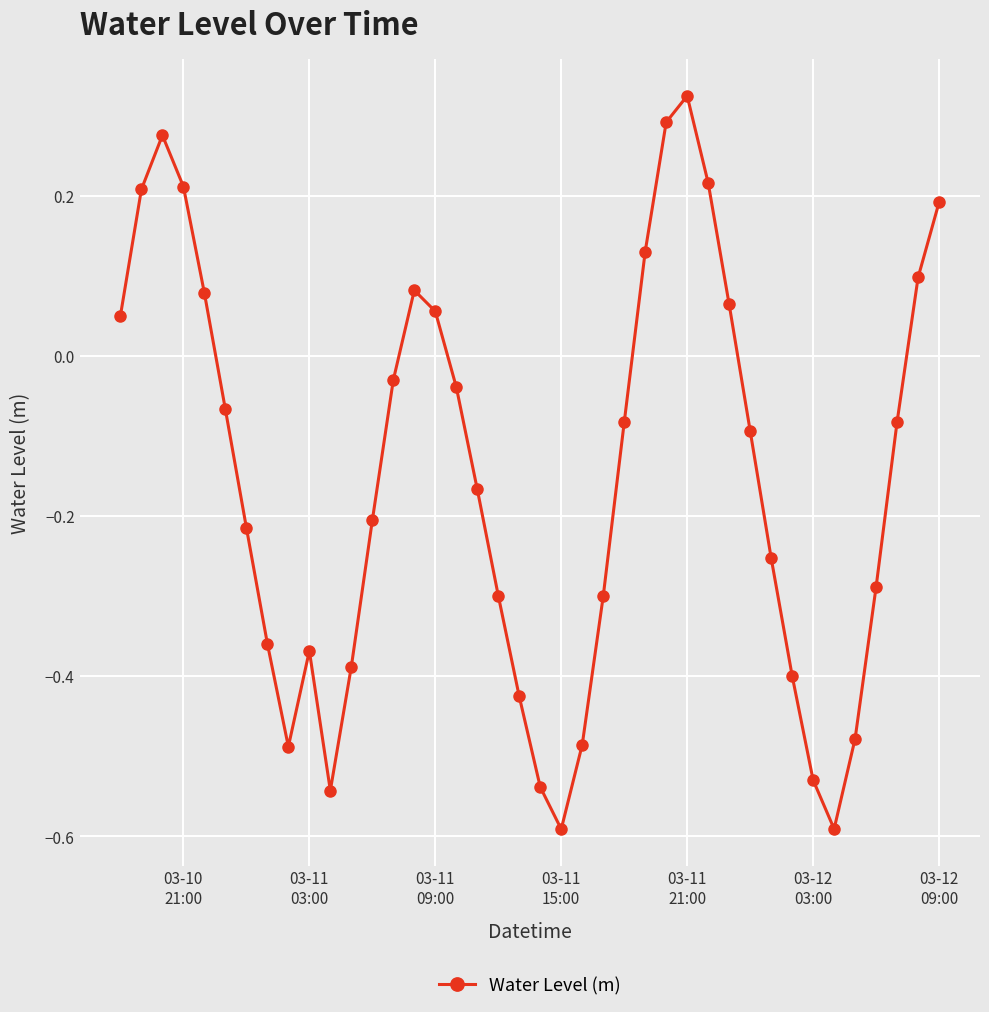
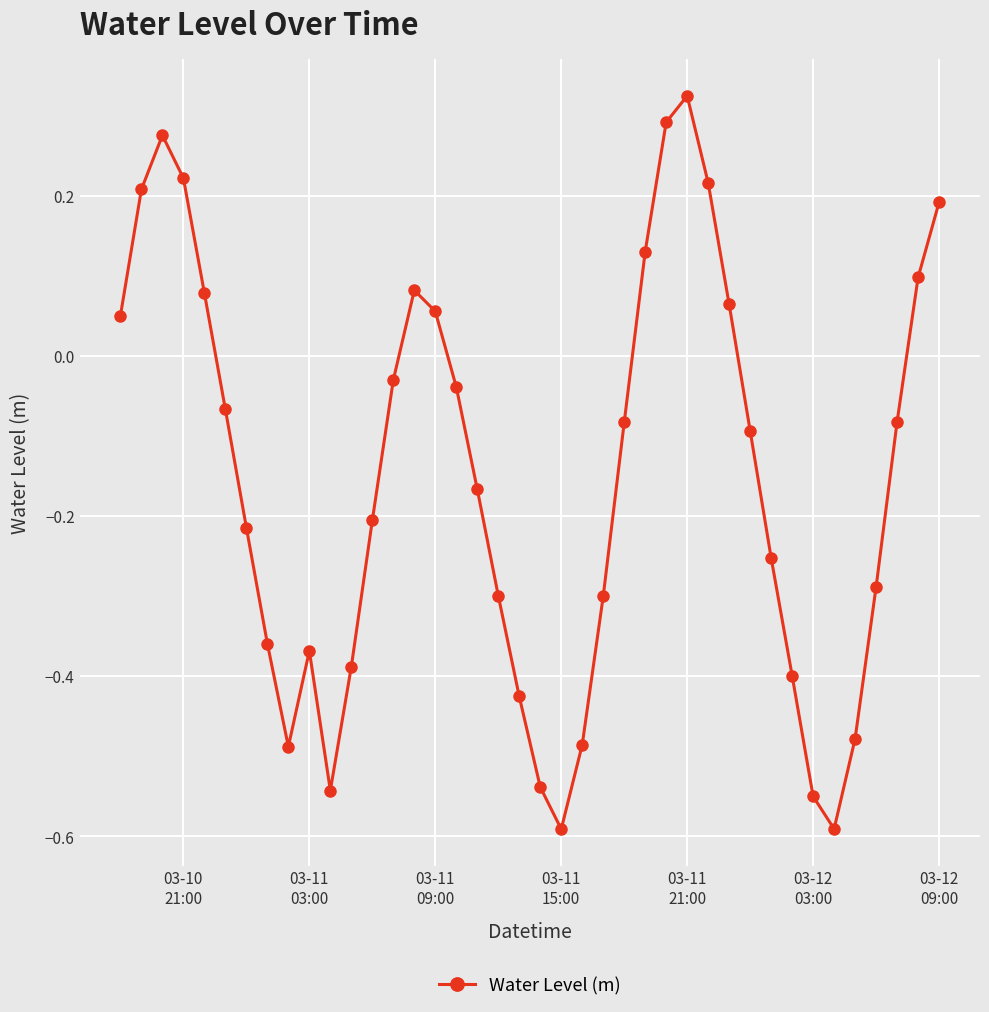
  {
-   "03-10 21:00": 0.21,
+   "03-10 21:00": 0.22,
    "03-11 03:00": -0.37,
    "03-11 09:00": 0.06,
    "03-11 15:00": -0.59,
    "03-11 21:00": 0.32,
-   "03-12 03:00": -0.53,
+   "03-12 03:00": -0.55,
    "03-12 09:00": 0.19
  }
